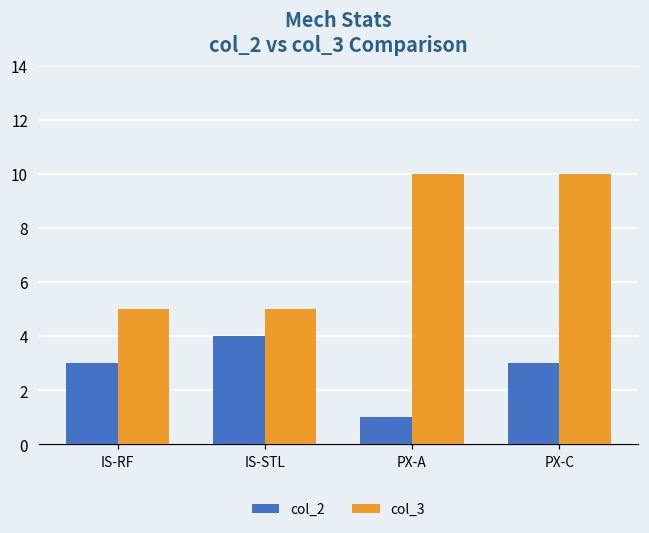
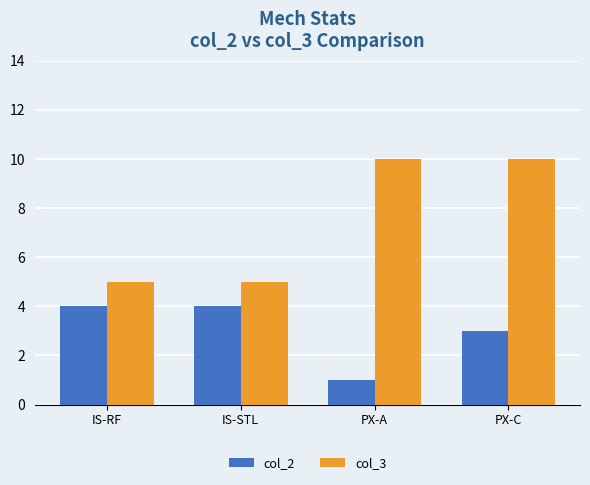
  {
    "col_2": {
-     "IS-RF": 3,
+     "IS-RF": 4,
      "IS-STL": 4,
      "PX-A": 1,
      "PX-C": 3
    },
    "col_3": {
      "IS-RF": 5,
      "IS-STL": 5,
      "PX-A": 10,
      "PX-C": 10
    }
  }
